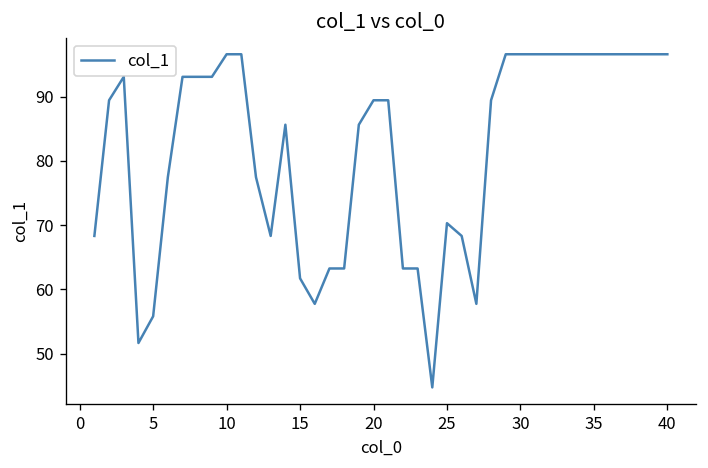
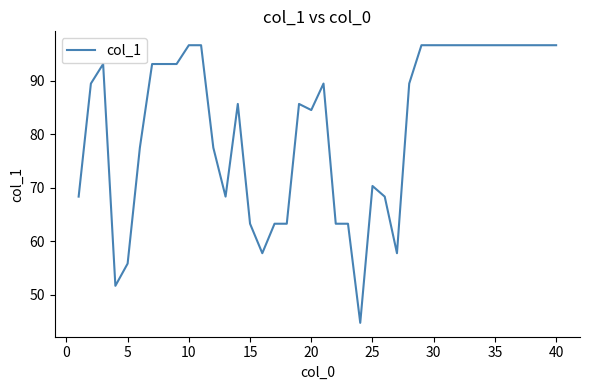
  {
    "5": 56,
    "10": 97,
-   "15": 62,
-   "20": 89,
+   "15": 63,
+   "20": 84,
    "25": 70,
    "30": 97,
    "35": 97,
    "40": 97
  }
